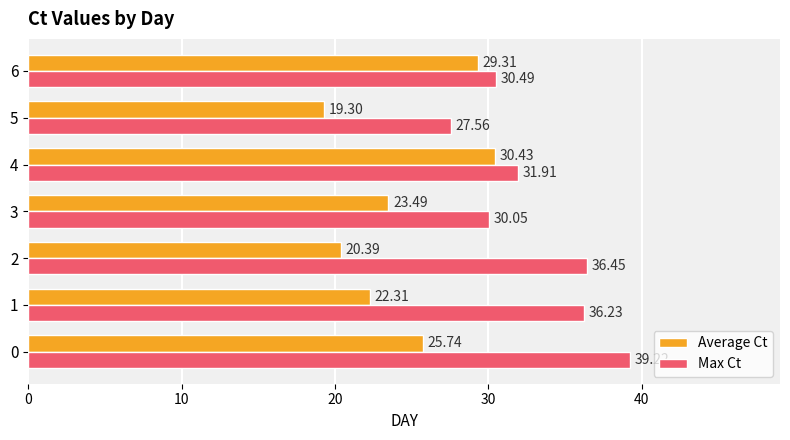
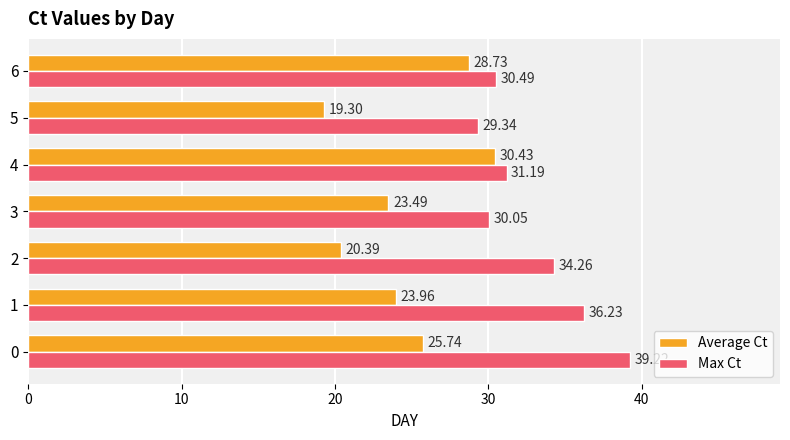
  {
    "Average Ct": {
-     "6": 29.31,
+     "6": 28.73,
      "5": 19.30,
      "4": 30.43,
      "3": 23.49,
      "2": 20.39,
-     "1": 22.31,
+     "1": 23.96,
      "0": 25.74
    },
    "Max Ct": {
      "6": 30.49,
-     "5": 27.56,
-     "4": 31.91,
+     "5": 29.34,
+     "4": 31.19,
      "3": 30.05,
-     "2": 36.45,
+     "2": 34.26,
      "1": 36.23
    }
  }
